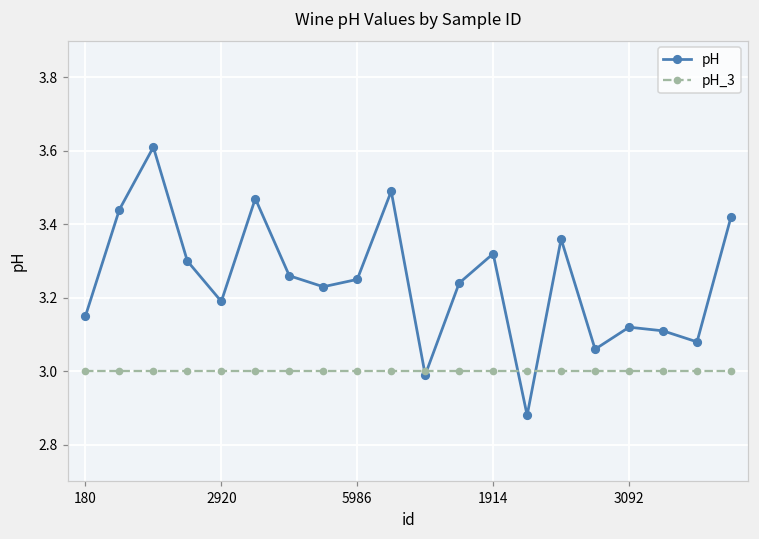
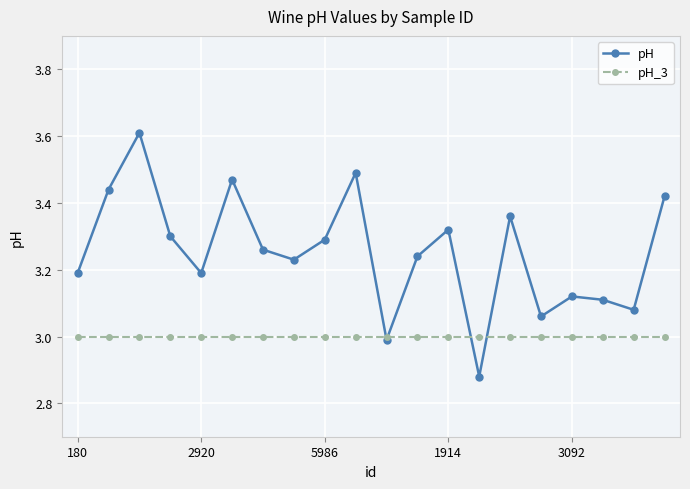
  {
    "pH": {
-     "180": 3.15,
+     "180": 3.19,
      "2920": 3.19,
-     "5986": 3.25,
+     "5986": 3.29,
      "1914": 3.32,
      "3092": 3.12
    },
    "pH_3": {
      "180": 3.00,
      "2920": 3.00,
      "5986": 3.00,
      "1914": 3.00,
      "3092": 3.00
    }
  }
